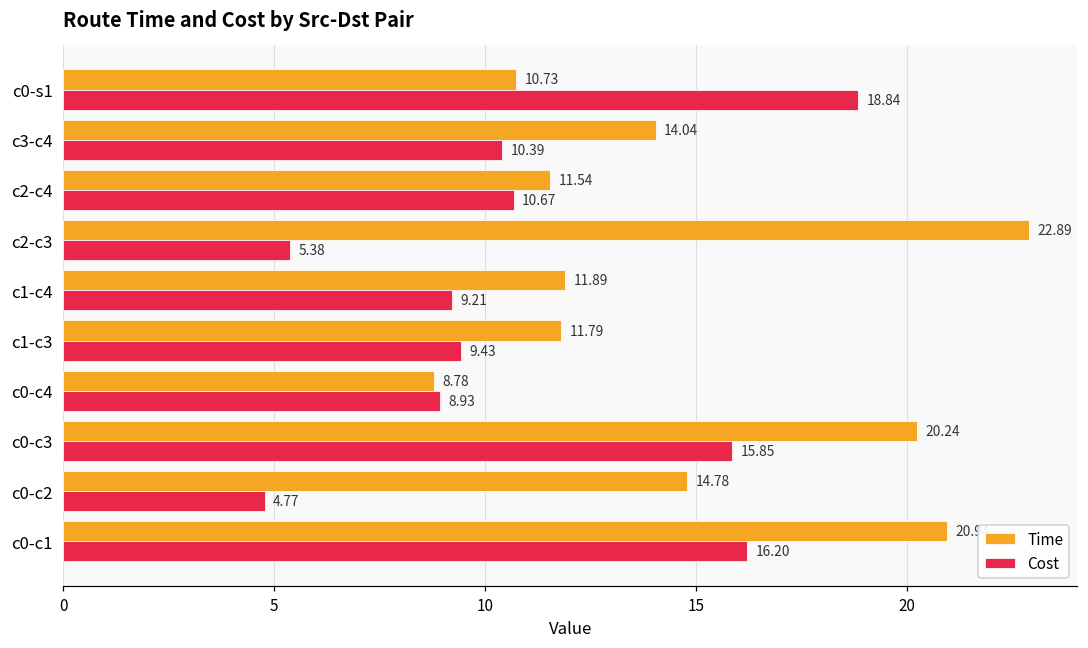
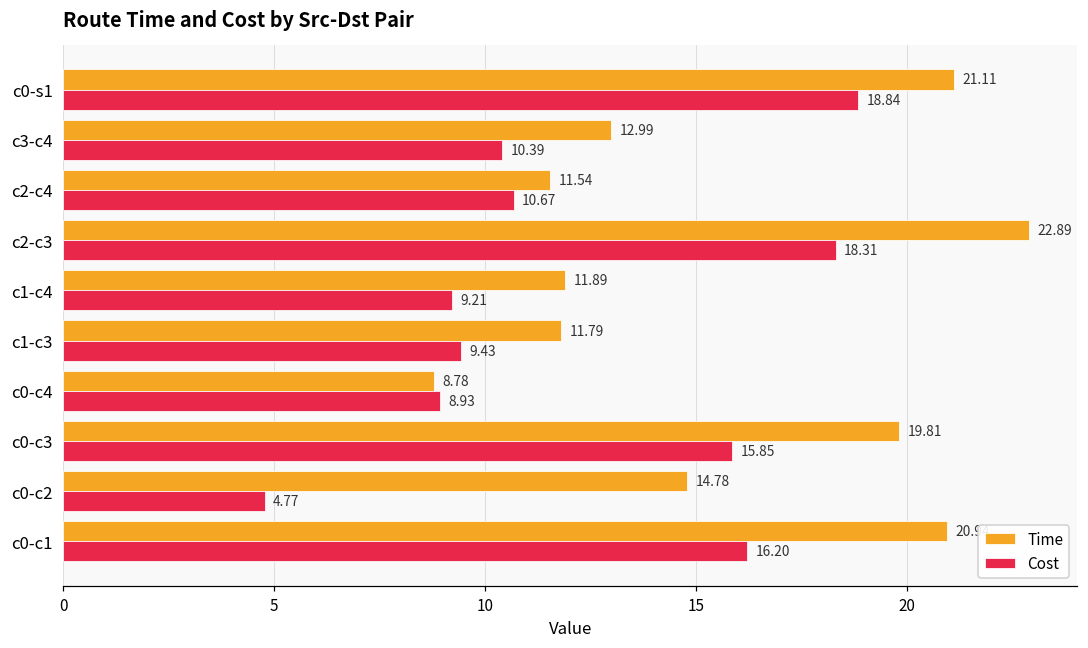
  {
    "Time": {
-     "c0-s1": 10.73,
-     "c3-c4": 14.04,
+     "c0-s1": 21.11,
+     "c3-c4": 12.99,
      "c2-c4": 11.54,
      "c2-c3": 22.89,
      "c1-c4": 11.89,
      "c1-c3": 11.79,
      "c0-c4": 8.78,
-     "c0-c3": 20.24,
+     "c0-c3": 19.81,
      "c0-c2": 14.78
    },
    "Cost": {
      "c0-s1": 18.84,
      "c3-c4": 10.39,
      "c2-c4": 10.67,
-     "c2-c3": 5.38,
+     "c2-c3": 18.31,
      "c1-c4": 9.21,
      "c1-c3": 9.43,
      "c0-c4": 8.93,
      "c0-c3": 15.85,
      "c0-c2": 4.77,
      "c0-c1": 16.20
    }
  }
